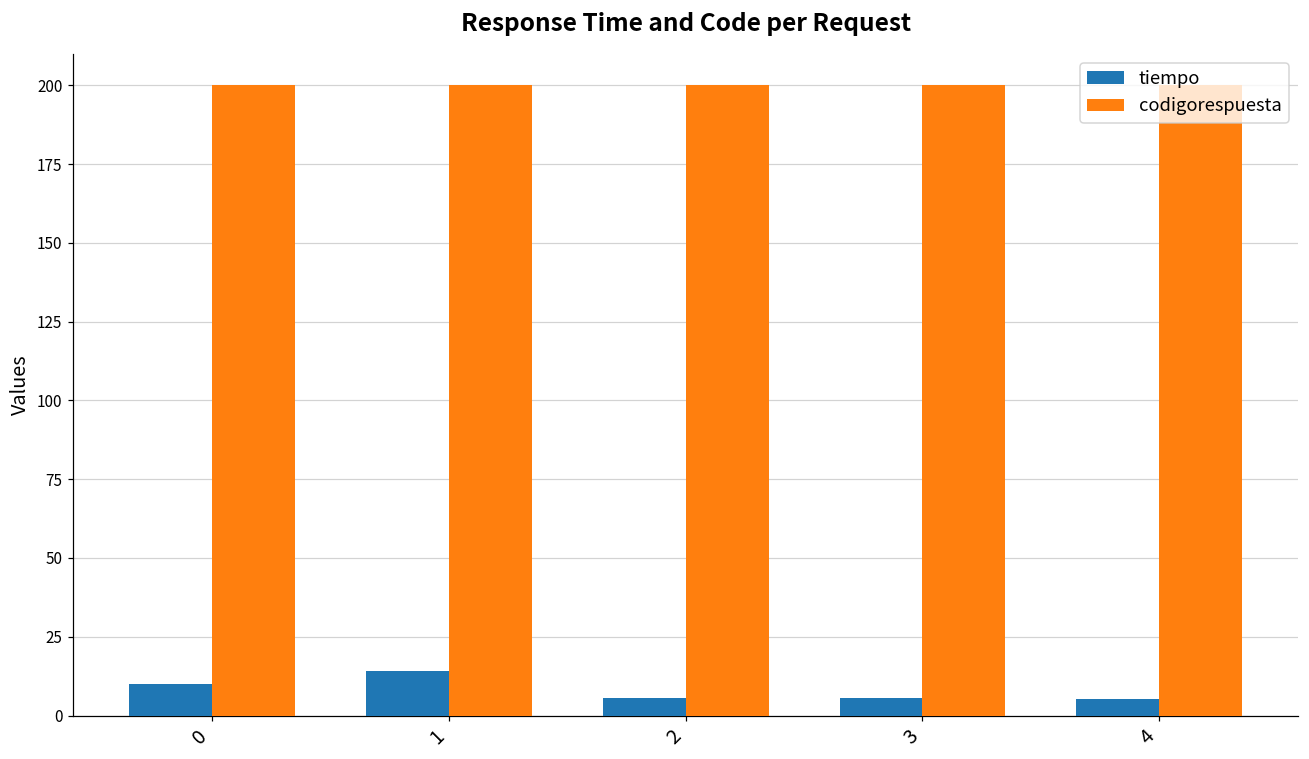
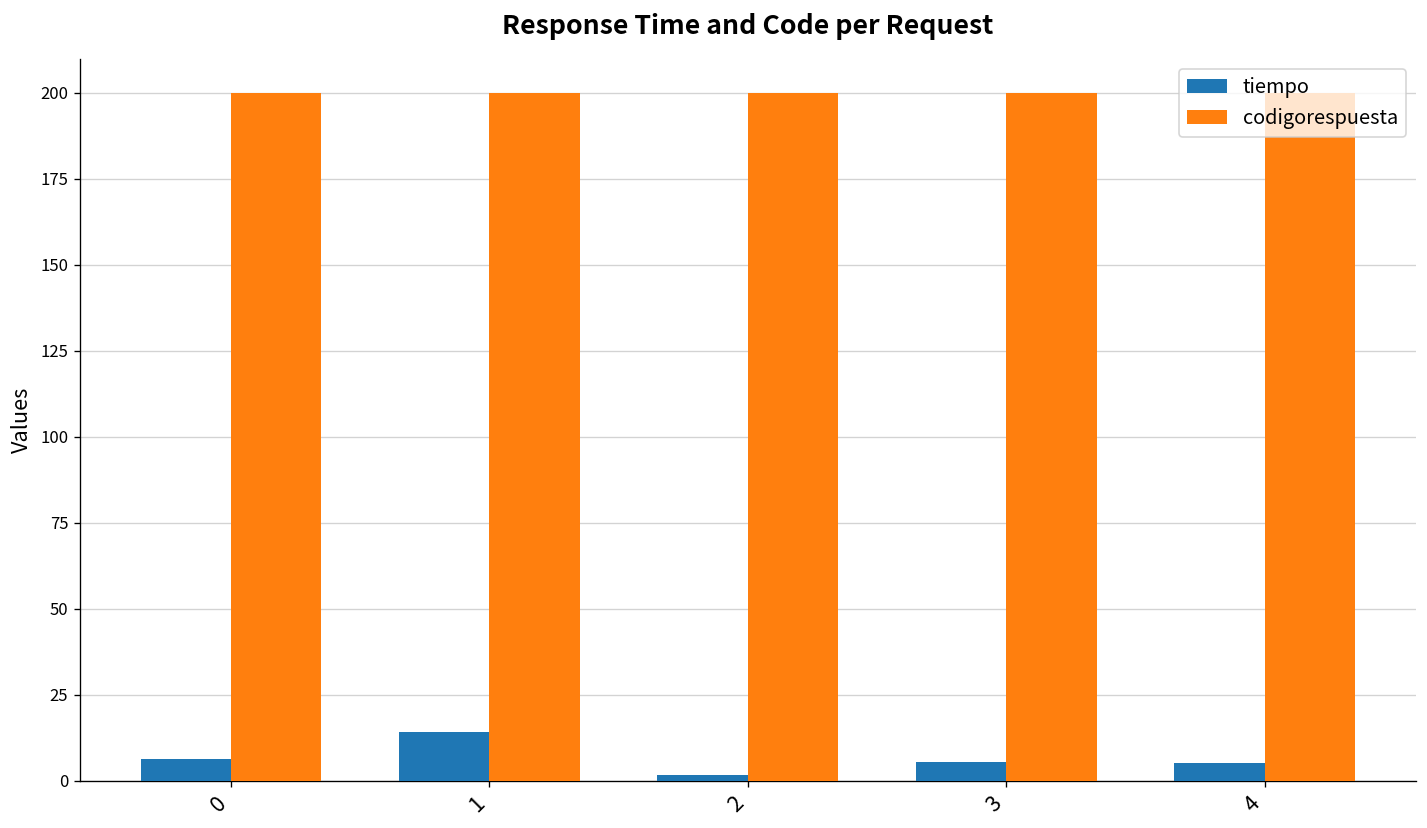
  {
    "tiempo": {
-     "0": 10,
+     "0": 6,
      "1": 14,
-     "2": 6,
+     "2": 2,
      "3": 5,
      "4": 5
    },
    "codigorespuesta": {
      "0": 200,
      "1": 200,
      "2": 200,
      "3": 200
    }
  }
